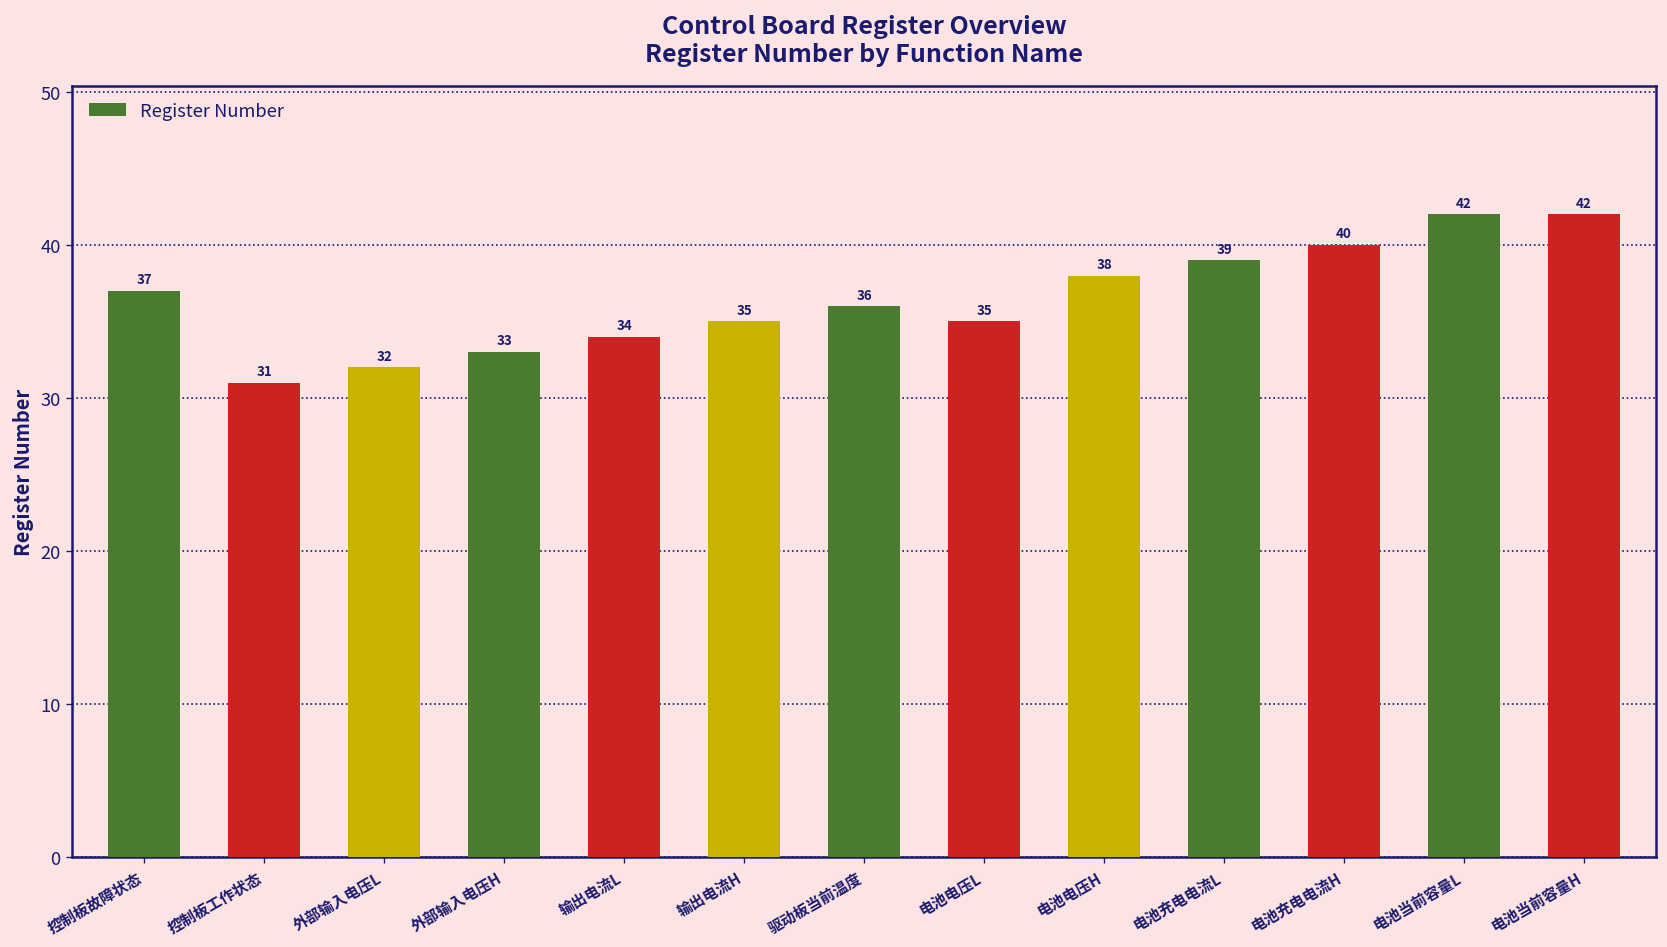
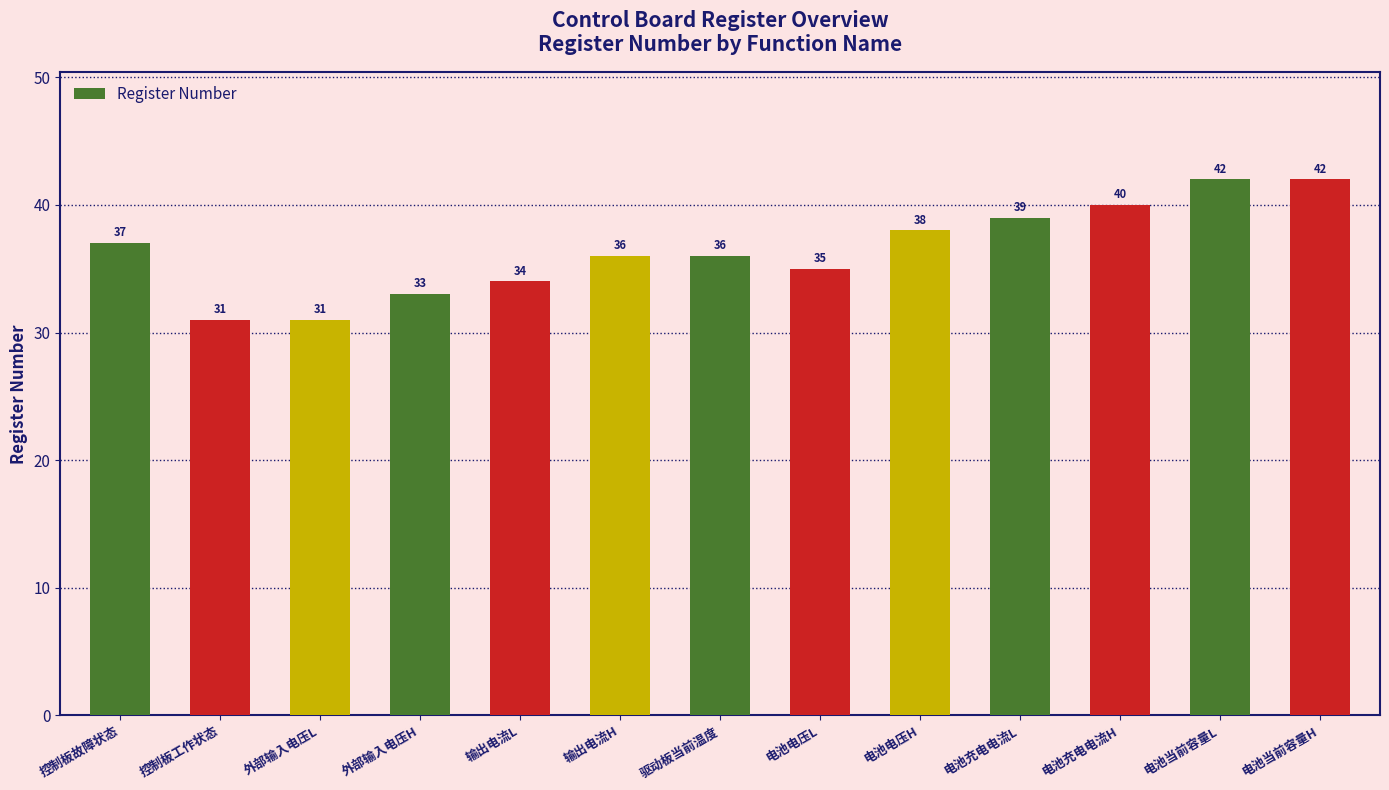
  {
    "控制板故障状态": 37,
    "控制板工作状态": 31,
-   "外部输入电压L": 32,
+   "外部输入电压L": 31,
    "外部输入电压H": 33,
    "输出电流L": 34,
-   "输出电流H": 35,
+   "输出电流H": 36,
    "驱动板当前温度": 36,
    "电池电压L": 35,
    "电池电压H": 38,
    "电池充电电流L": 39,
    "电池充电电流H": 40,
    "电池当前容量L": 42,
    "电池当前容量H": 42
  }
